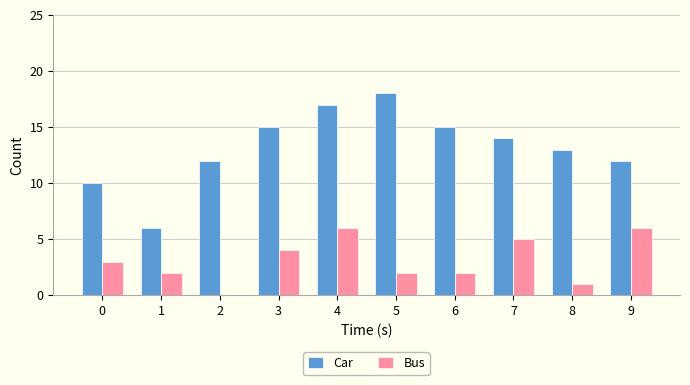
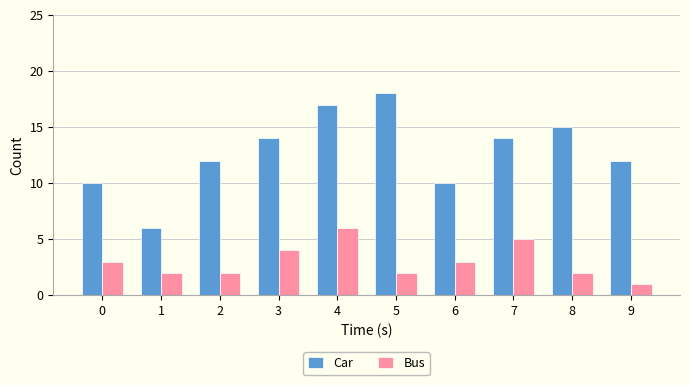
  {
    "Car": {
      "0": 10,
      "1": 6,
      "2": 12,
-     "3": 15,
+     "3": 14,
      "4": 17,
      "5": 18,
-     "6": 15,
+     "6": 10,
      "7": 14,
-     "8": 13,
+     "8": 15,
      "9": 12
    },
    "Bus": {
      "0": 3,
      "1": 2,
-     "2": 0,
+     "2": 2,
      "3": 4,
      "4": 6,
      "5": 2,
-     "6": 2,
+     "6": 3,
      "7": 5,
-     "8": 1,
-     "9": 6
+     "8": 2,
+     "9": 1
    }
  }
